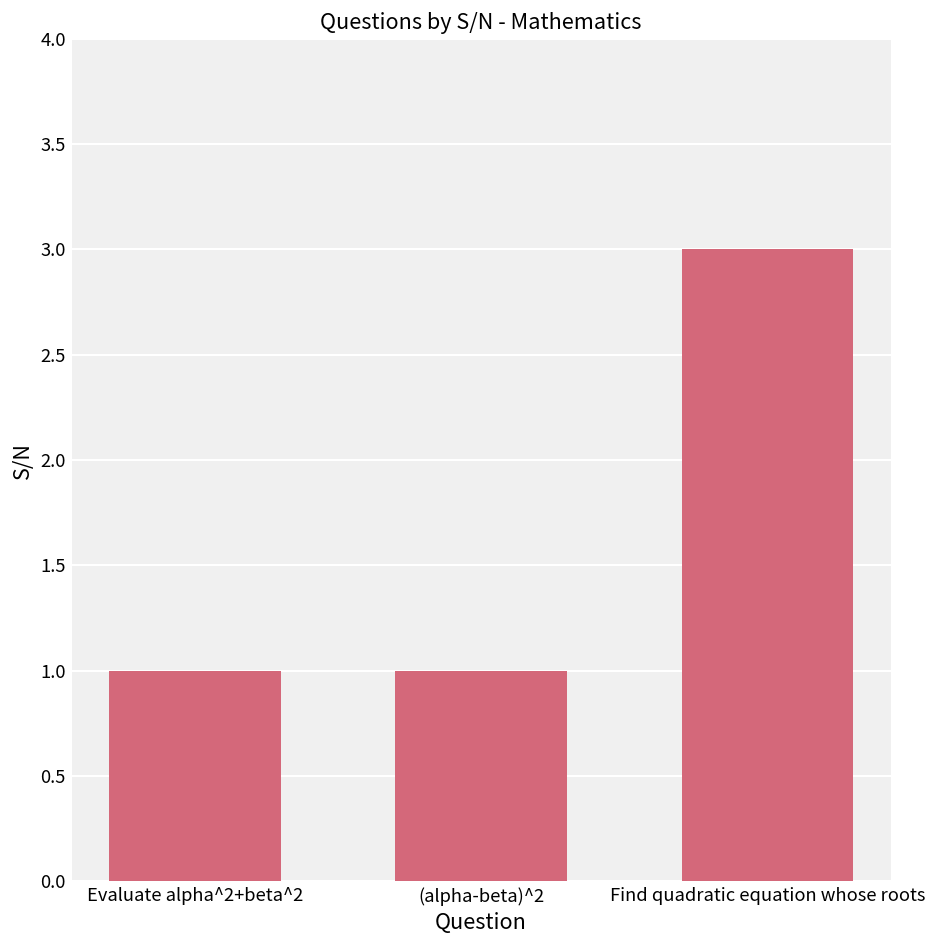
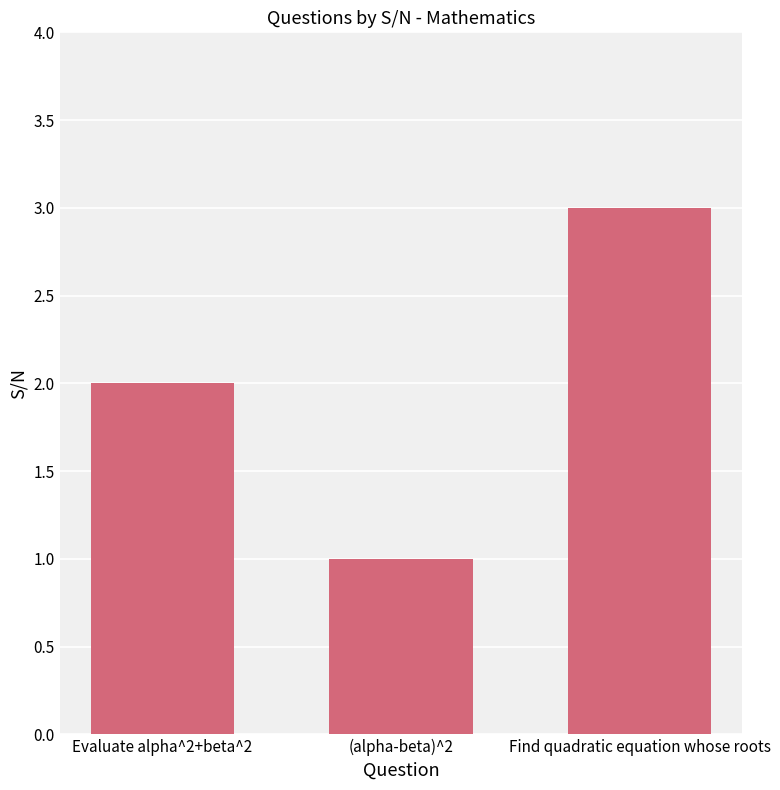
  {
-   "Evaluate alpha^2+beta^2": 1,
+   "Evaluate alpha^2+beta^2": 2,
    "(alpha-beta)^2": 1,
    "Find quadratic equation whose roots": 3
  }
